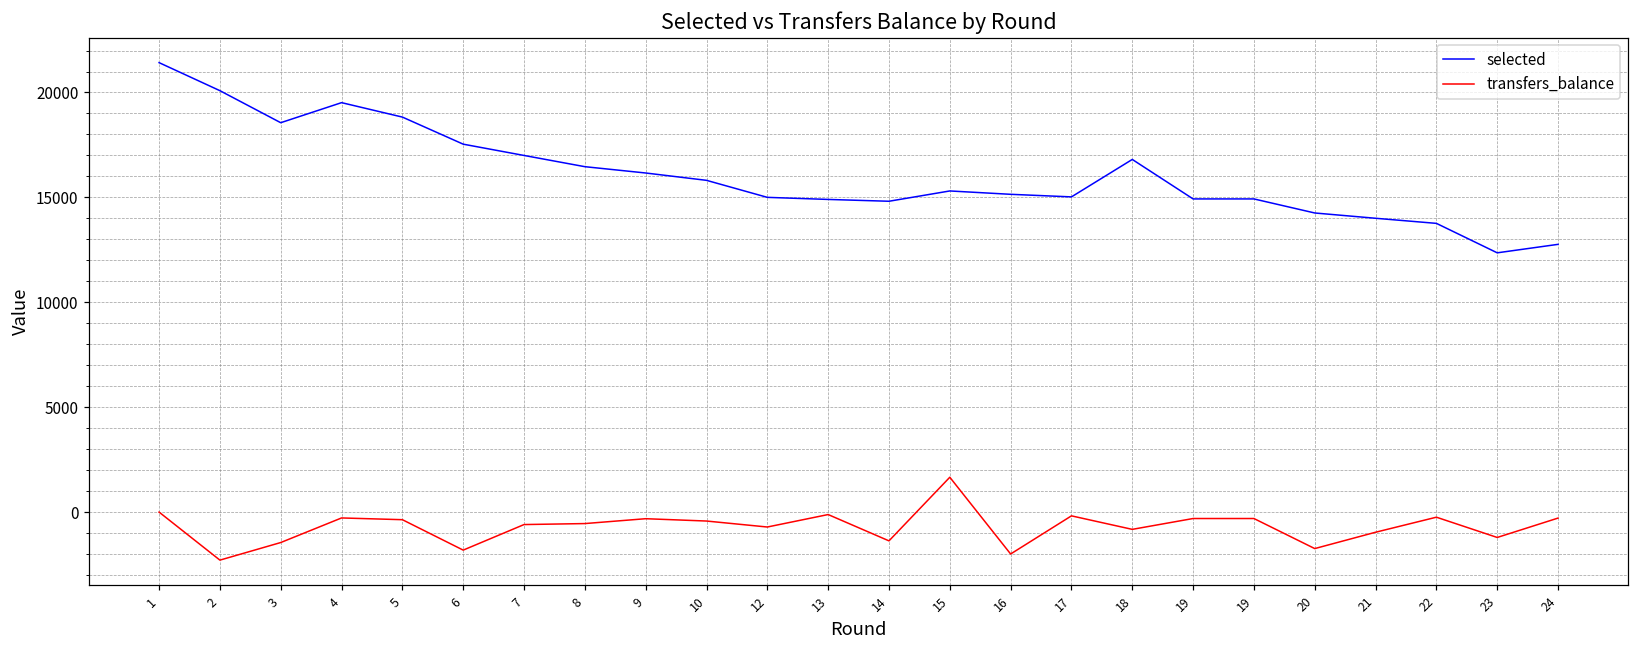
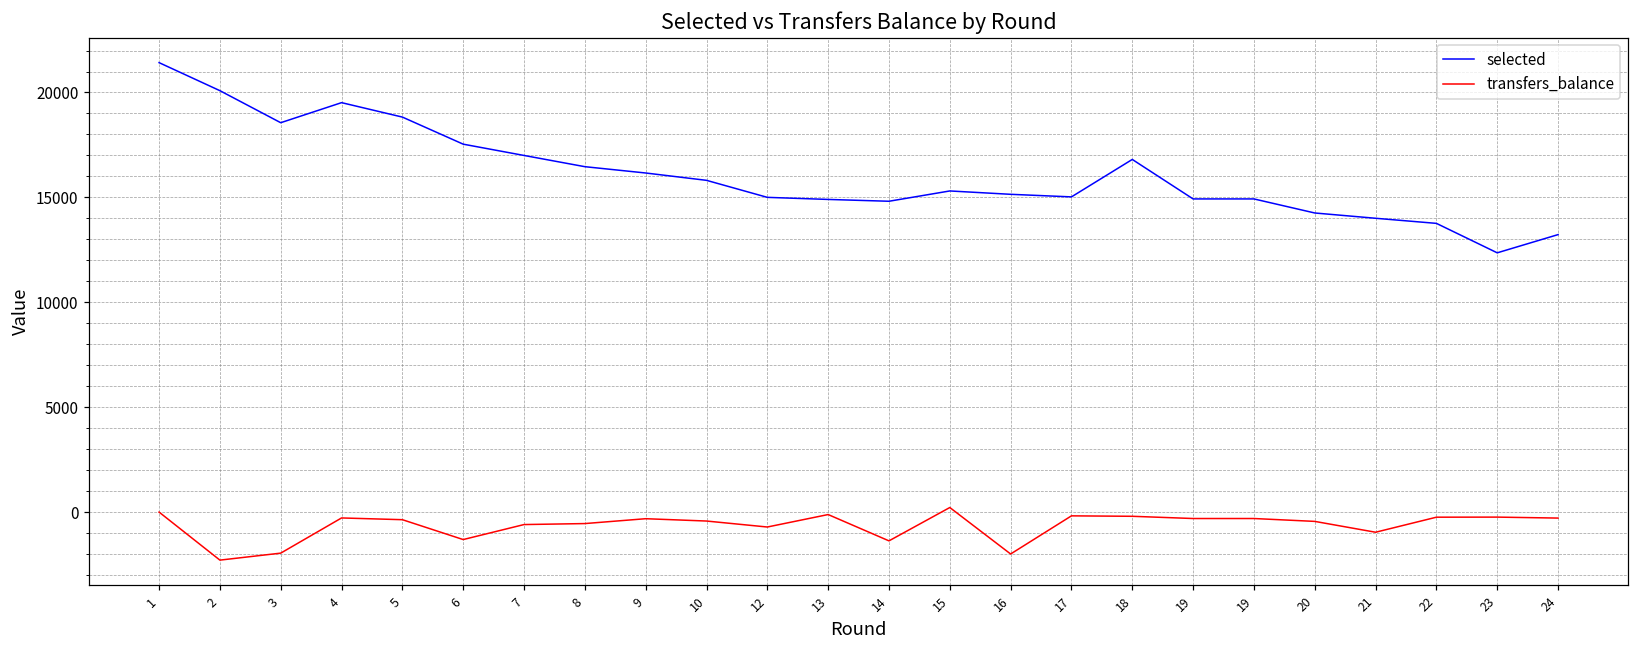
  {
    "selected": {
      "1": 21400,
      "2": 20100,
      "3": 18600,
      "4": 19500,
      "5": 18800,
      "6": 17500,
      "7": 17000,
      "8": 16500,
      "9": 16200,
      "10": 15800,
      "12": 15000,
      "13": 14900,
      "14": 14800,
      "15": 15300,
      "16": 15100,
      "17": 15000,
      "18": 16800,
      "20": 14300,
      "21": 14000,
      "22": 13800,
      "23": 12400,
-     "24": 12800
+     "24": 13200
    },
    "transfers_balance": {
      "1": 0,
      "2": -2300,
-     "3": -1500,
+     "3": -2000,
      "4": -300,
      "5": -400,
-     "6": -1800,
+     "6": -1300,
      "7": -600,
      "8": -500,
      "9": -300,
      "10": -400,
      "12": -700,
      "13": -100,
      "14": -1400,
-     "15": 1700,
+     "15": 200,
      "16": -2000,
      "17": -200,
-     "18": -800,
-     "20": -1700,
+     "18": -200,
+     "20": -400,
      "21": -1000,
      "22": -200,
-     "23": -1200,
+     "23": -200,
      "24": -300
    }
  }
